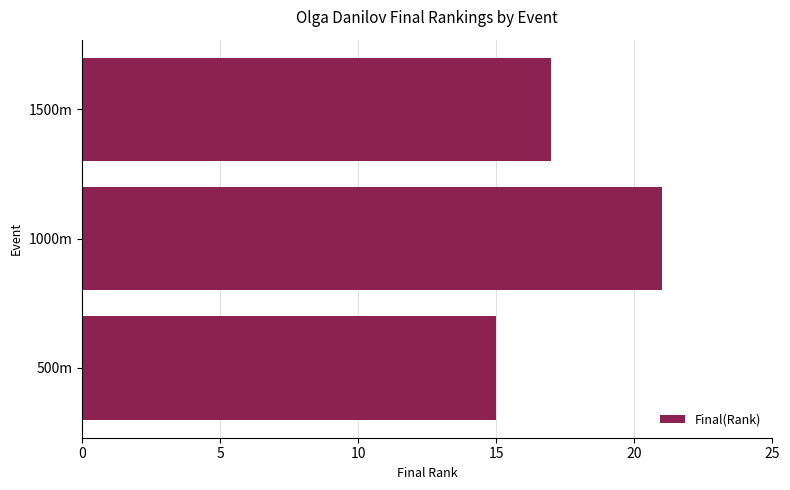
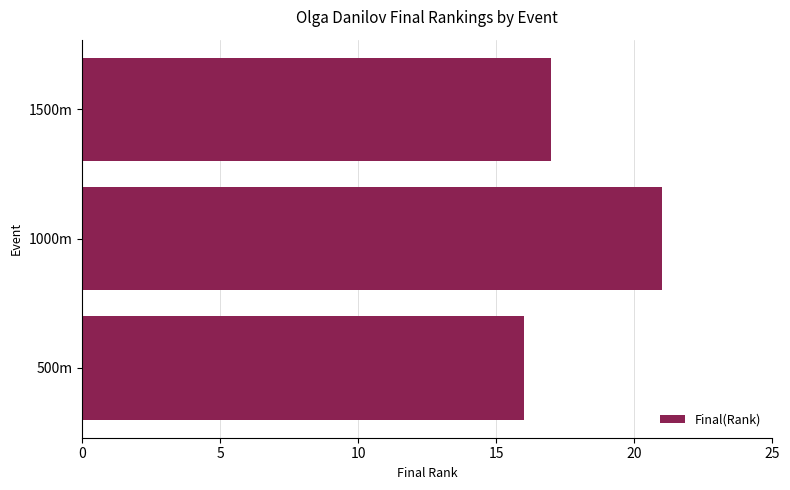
  {
    "1500m": 17,
    "1000m": 21,
-   "500m": 15
+   "500m": 16
  }
